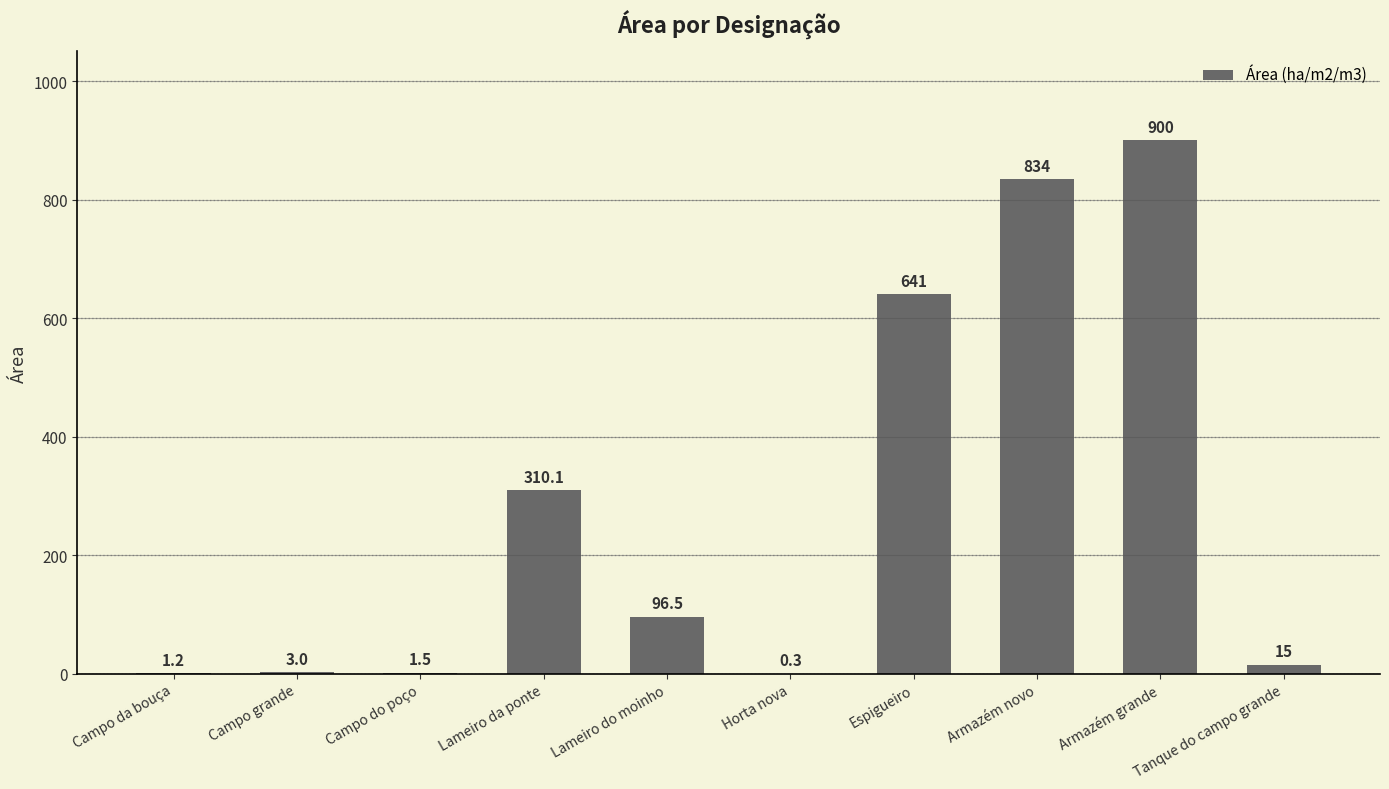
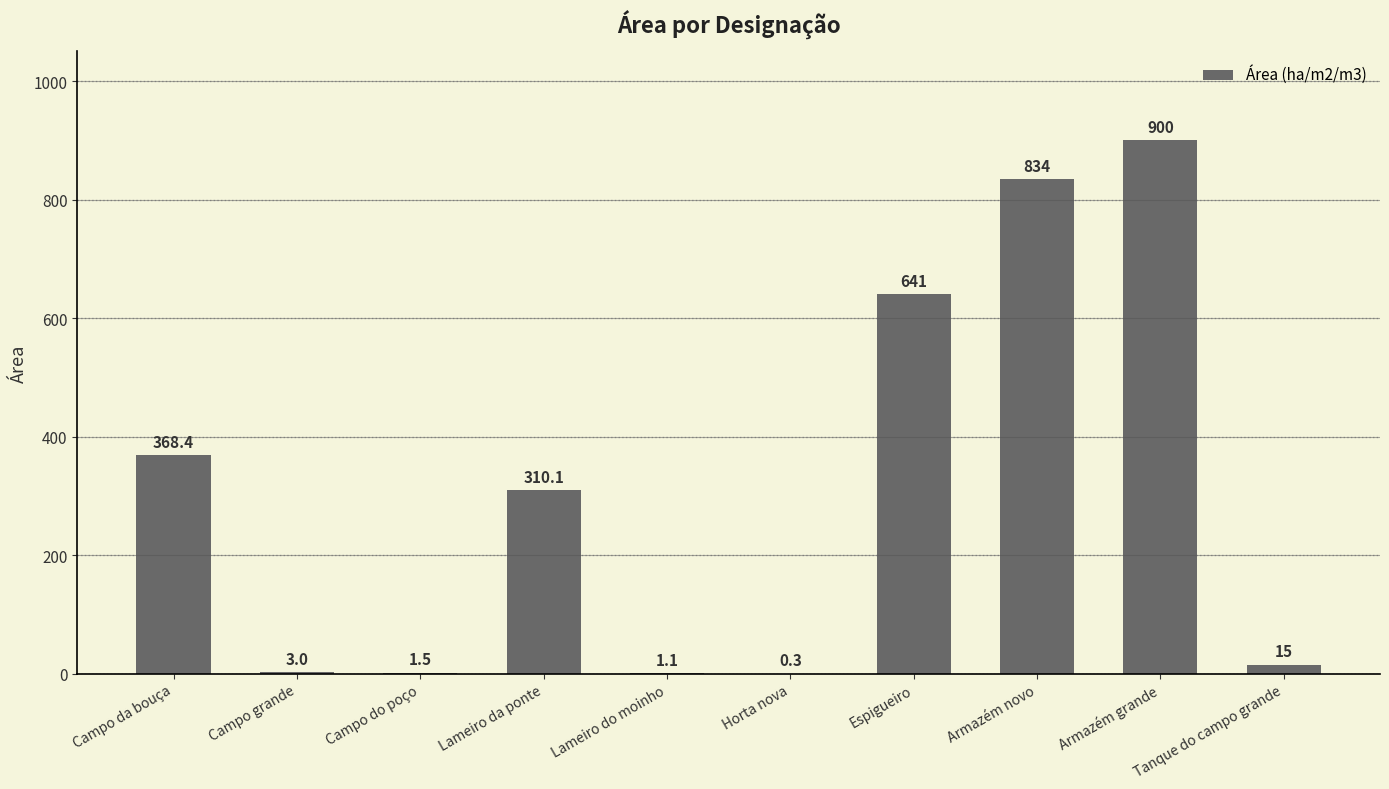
  {
-   "Campo da bouça": 1.2,
+   "Campo da bouça": 368.4,
    "Campo grande": 3.0,
    "Campo do poço": 1.5,
    "Lameiro da ponte": 310.1,
-   "Lameiro do moinho": 96.5,
+   "Lameiro do moinho": 1.1,
    "Horta nova": 0.3,
    "Espigueiro": 641,
    "Armazém novo": 834,
    "Armazém grande": 900,
    "Tanque do campo grande": 15
  }
